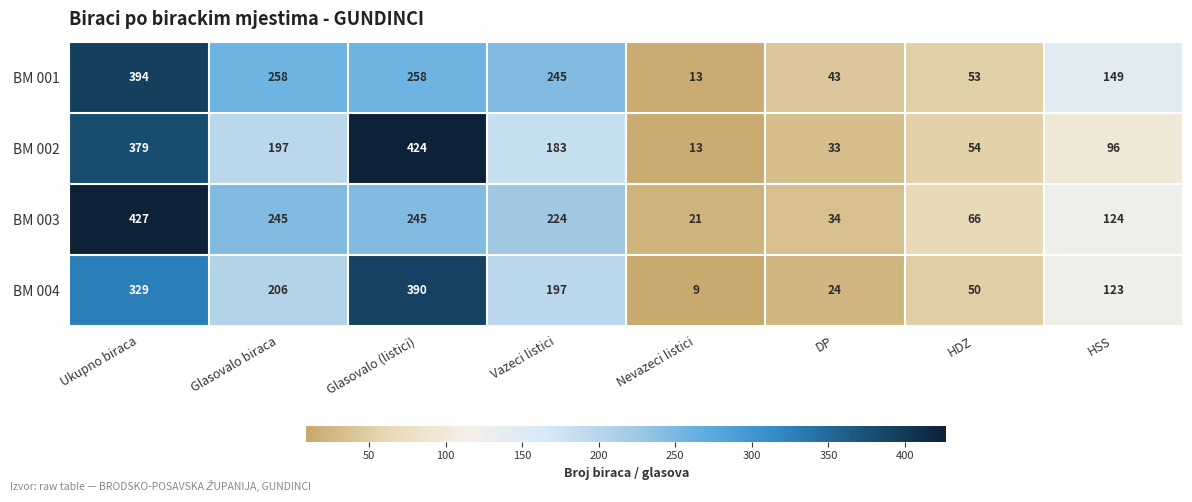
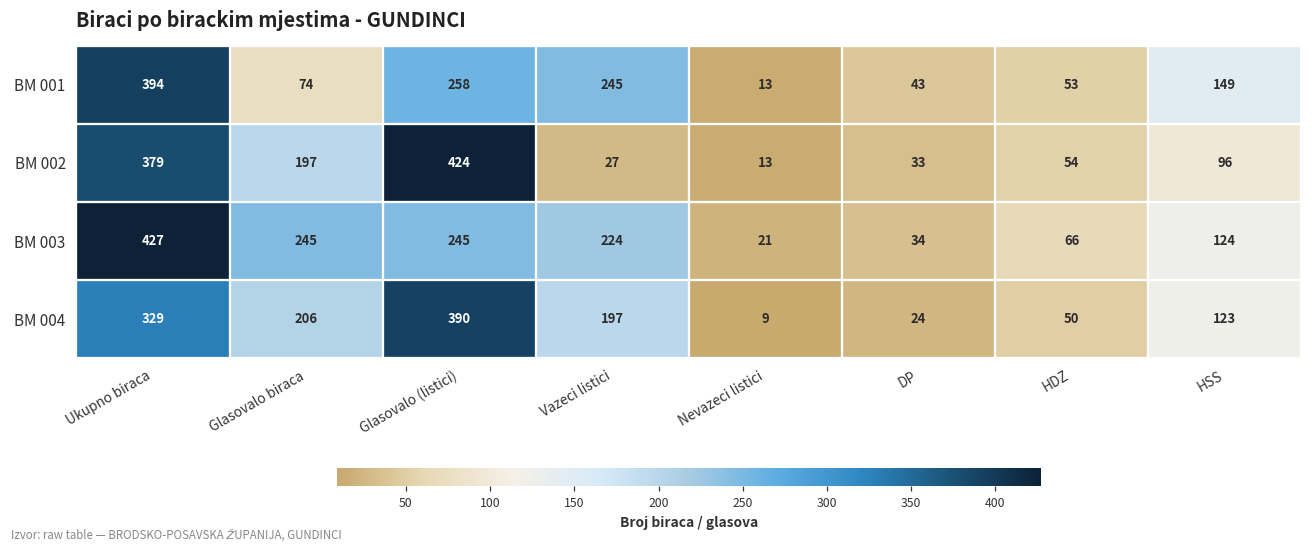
  {
    "BM 001": {
      "Ukupno biraca": 394,
-     "Glasovalo biraca": 258,
+     "Glasovalo biraca": 74,
      "Glasovalo (listici)": 258,
      "Vazeci listici": 245,
      "Nevazeci listici": 13,
      "DP": 43,
      "HDZ": 53,
      "HSS": 149
    },
    "BM 002": {
      "Ukupno biraca": 379,
      "Glasovalo biraca": 197,
      "Glasovalo (listici)": 424,
-     "Vazeci listici": 183,
+     "Vazeci listici": 27,
      "Nevazeci listici": 13,
      "DP": 33,
      "HDZ": 54,
      "HSS": 96
    },
    "BM 003": {
      "Ukupno biraca": 427,
      "Glasovalo biraca": 245,
      "Glasovalo (listici)": 245,
      "Vazeci listici": 224,
      "Nevazeci listici": 21,
      "DP": 34,
      "HDZ": 66,
      "HSS": 124
    },
    "BM 004": {
      "Ukupno biraca": 329,
      "Glasovalo biraca": 206,
      "Glasovalo (listici)": 390,
      "Vazeci listici": 197,
      "Nevazeci listici": 9,
      "DP": 24,
      "HDZ": 50,
      "HSS": 123
    }
  }
